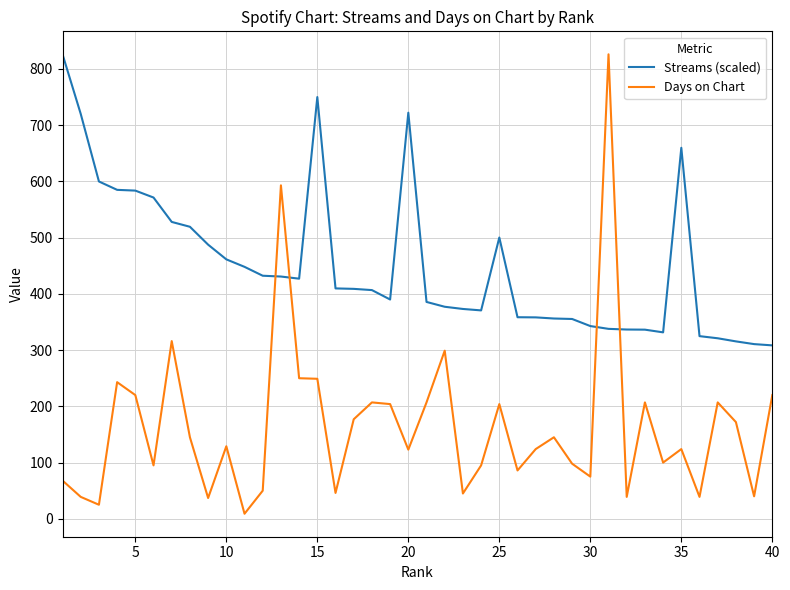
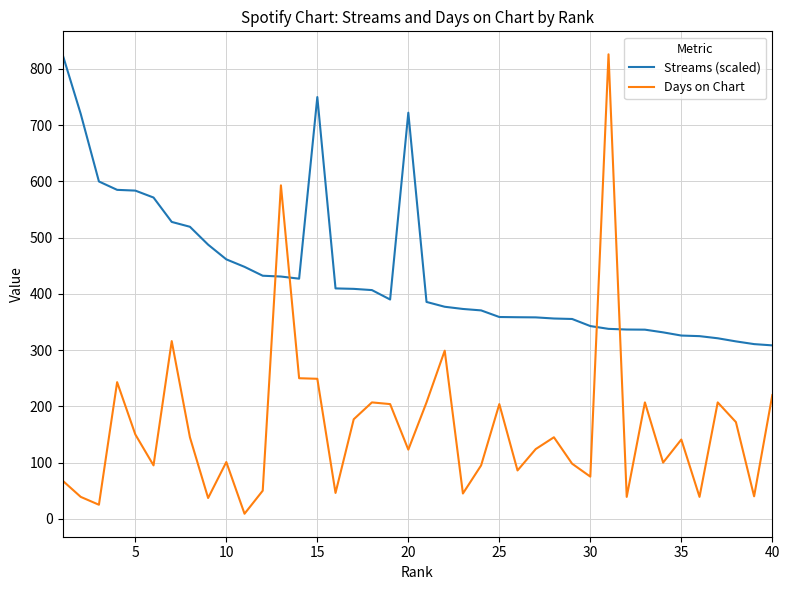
  {
    "Streams (scaled)": {
      "5": 580,
      "10": 460,
      "15": 750,
      "20": 720,
-     "25": 500,
+     "25": 360,
      "30": 340,
-     "35": 660,
+     "35": 330,
      "40": 310
    },
    "Days on Chart": {
-     "5": 220,
-     "10": 130,
+     "5": 150,
+     "10": 100,
      "15": 250,
      "20": 120,
      "25": 200,
      "30": 80,
-     "35": 120,
+     "35": 140,
      "40": 220
    }
  }
